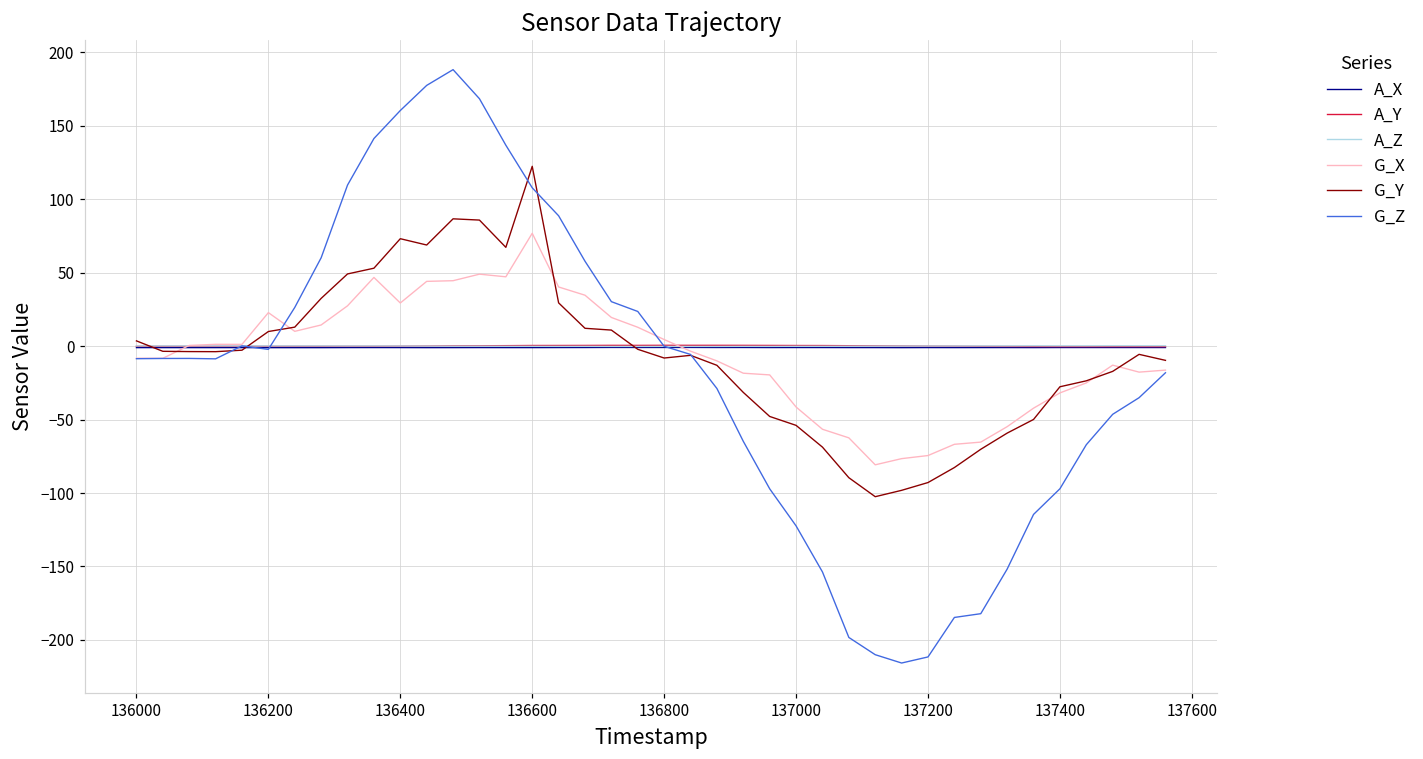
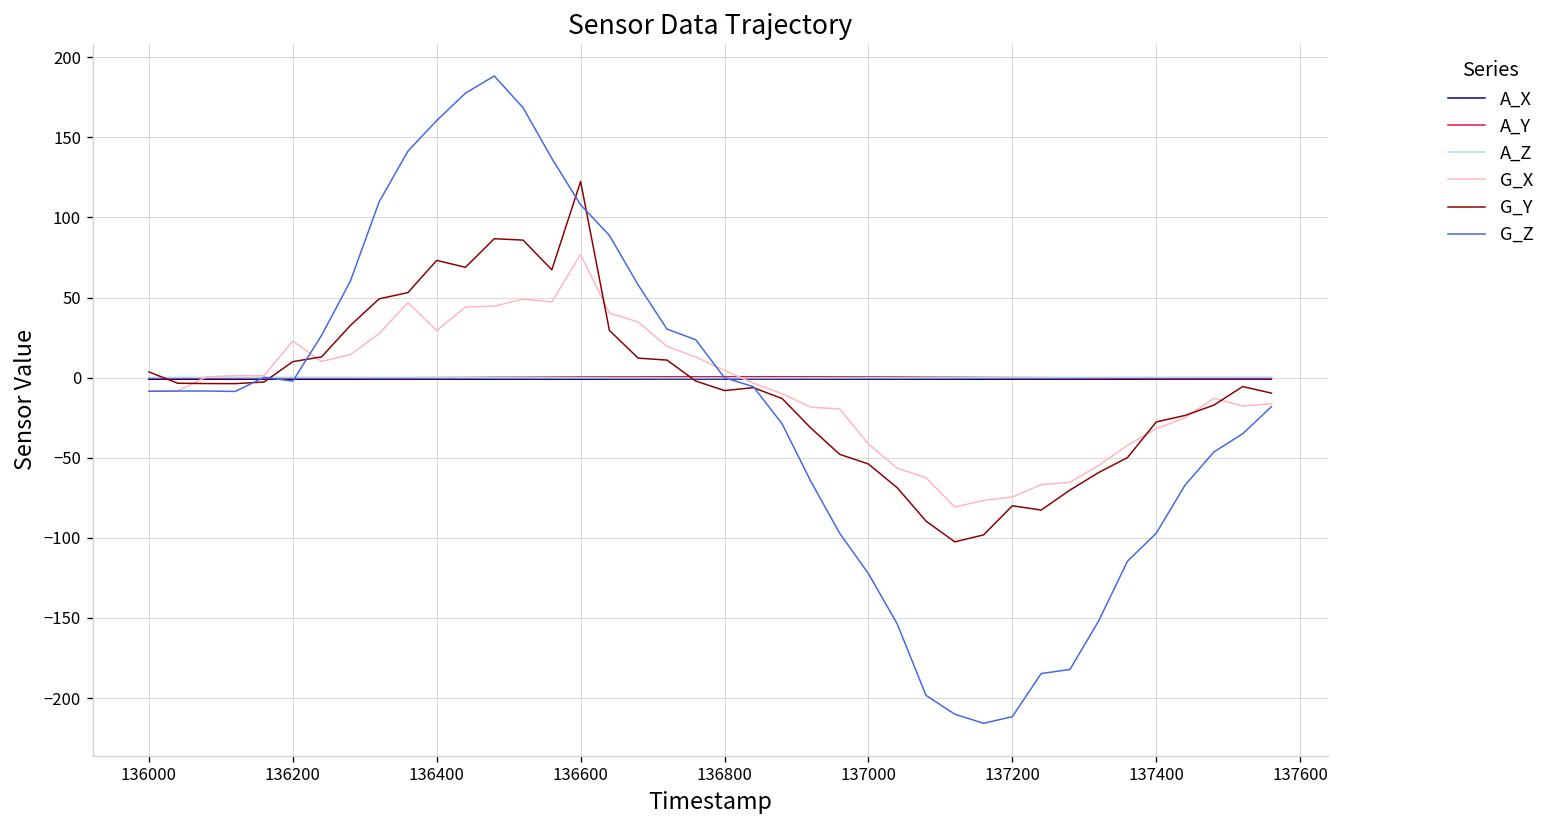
  {
    "G_X": {
      "136200": 23,
      "136400": 29,
      "136600": 77,
      "136800": 5,
      "137000": -41,
      "137200": -74,
      "137400": -32
    },
    "G_Y": {
      "136000": 4,
      "136200": 10,
      "136400": 73,
      "136600": 122,
      "136800": -8,
      "137000": -54,
-     "137200": -93,
+     "137200": -80,
      "137400": -28
    },
    "G_Z": {
      "136400": 160,
      "136600": 108,
      "137000": -122,
      "137200": -212,
      "137400": -97
    }
  }
